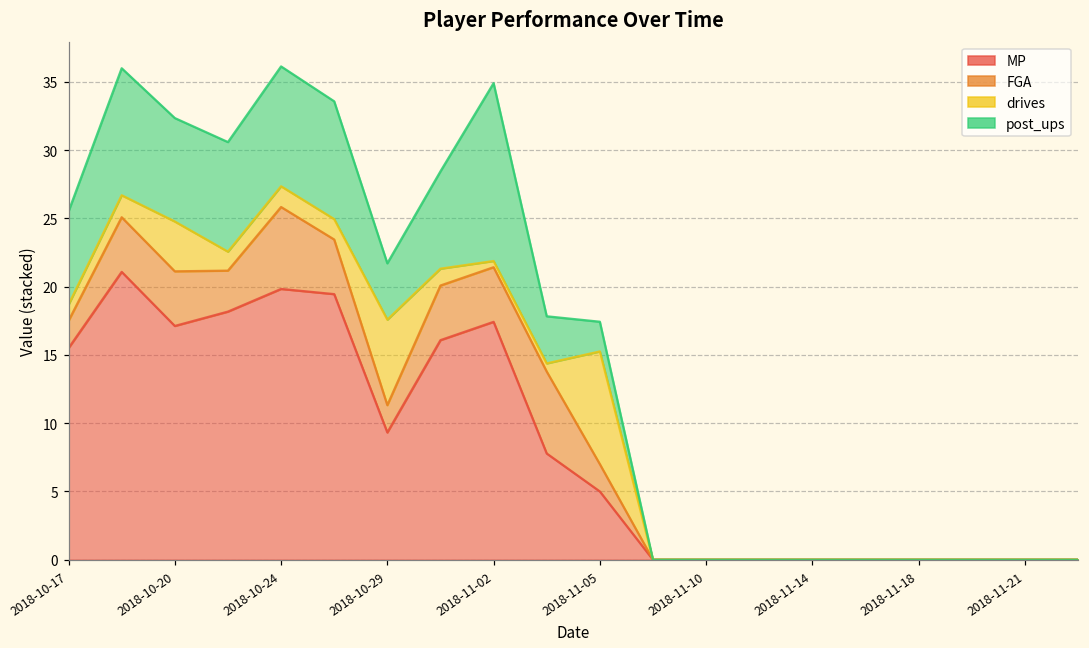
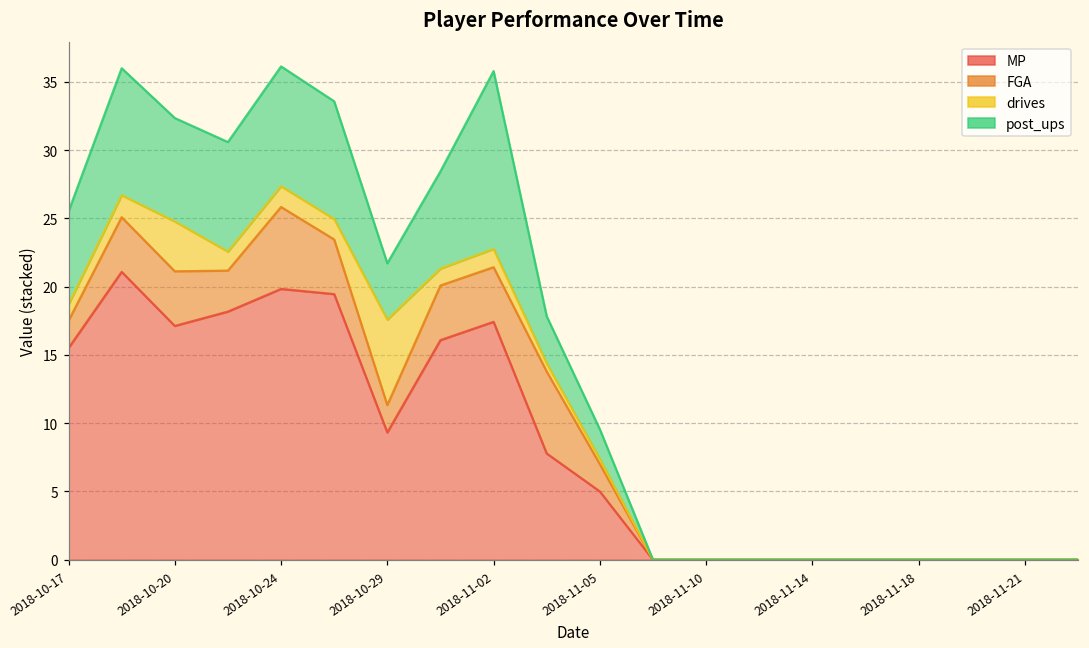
  {
    "drives": {
      "2018-10-17": 1.2,
      "2018-10-20": 3.6,
      "2018-10-24": 1.5,
      "2018-10-29": 6.3,
-     "2018-11-02": 0.5,
-     "2018-11-05": 8.3
+     "2018-11-02": 1.3,
+     "2018-11-05": 0.4
    },
    "post_ups": {
      "2018-10-17": 6.8,
      "2018-10-20": 7.6,
      "2018-10-24": 8.8,
      "2018-10-29": 4.1,
      "2018-11-02": 13.0,
      "2018-11-05": 2.2
    }
  }
